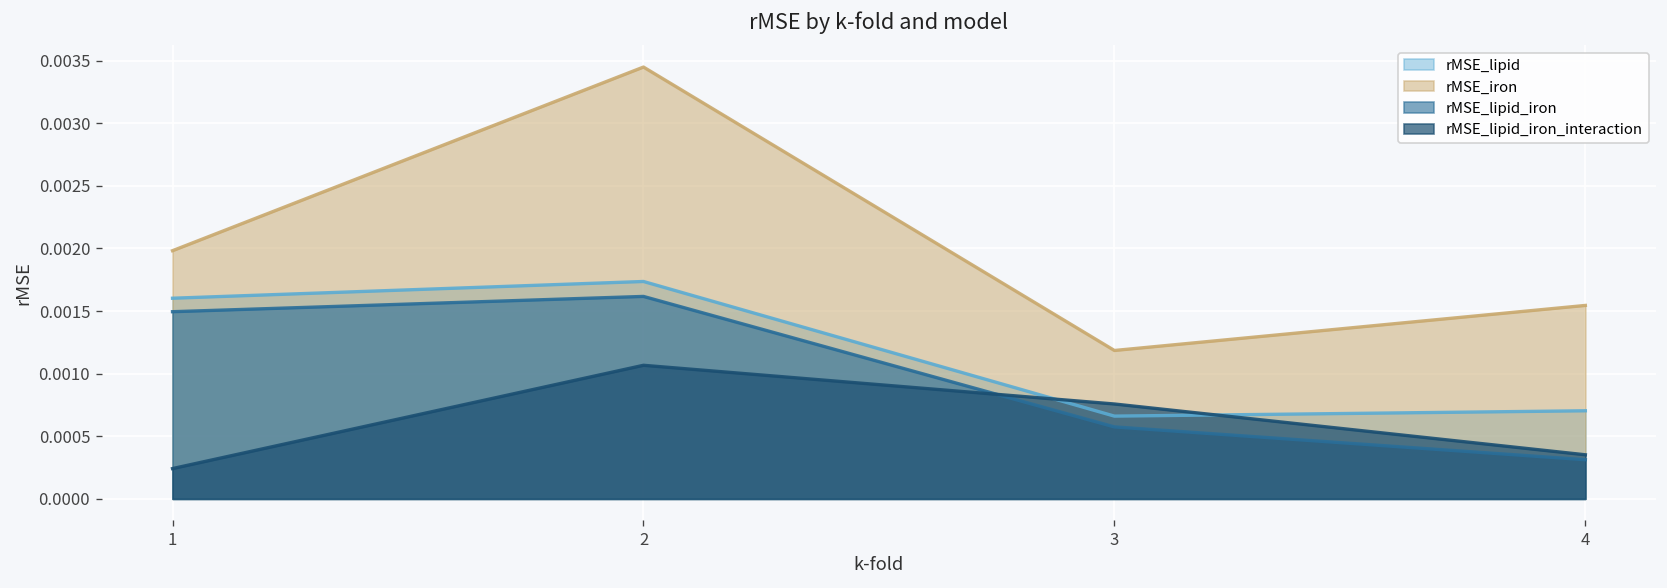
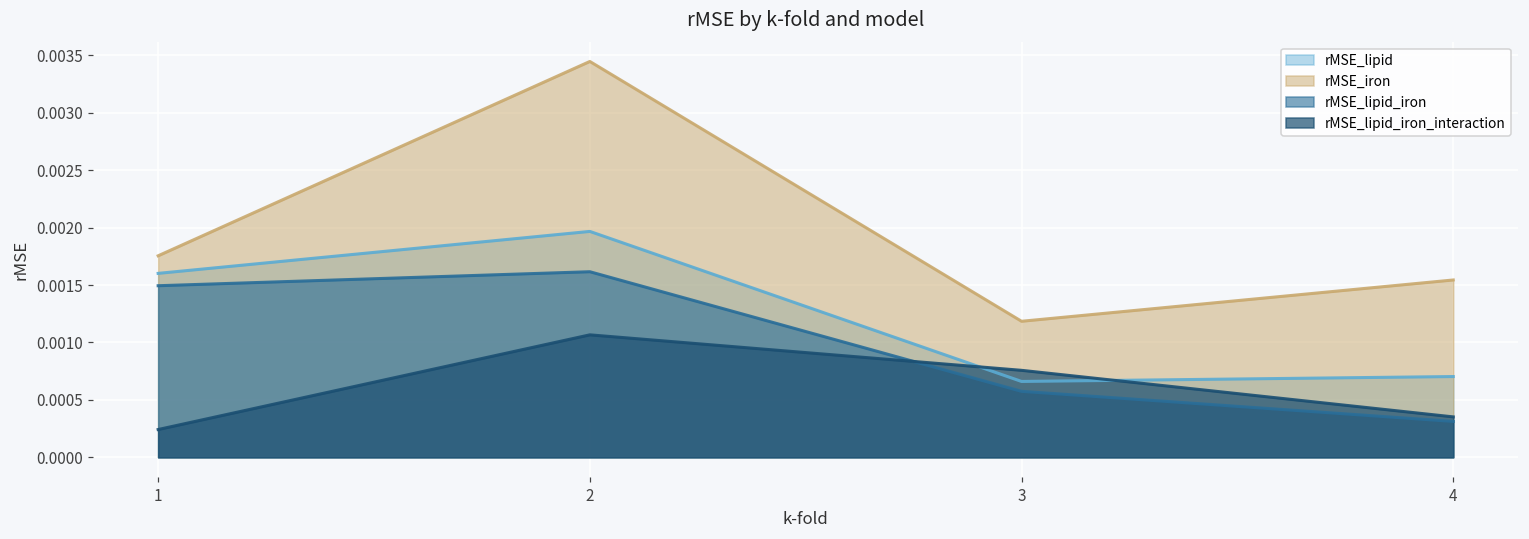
  {
    "rMSE_lipid": {
      "1": 0.00160,
-     "2": 0.00174,
+     "2": 0.00197,
      "3": 0.00066,
      "4": 0.00070
    },
    "rMSE_iron": {
-     "1": 0.00198,
+     "1": 0.00176,
      "2": 0.00345,
      "3": 0.00118,
      "4": 0.00154
    }
  }
